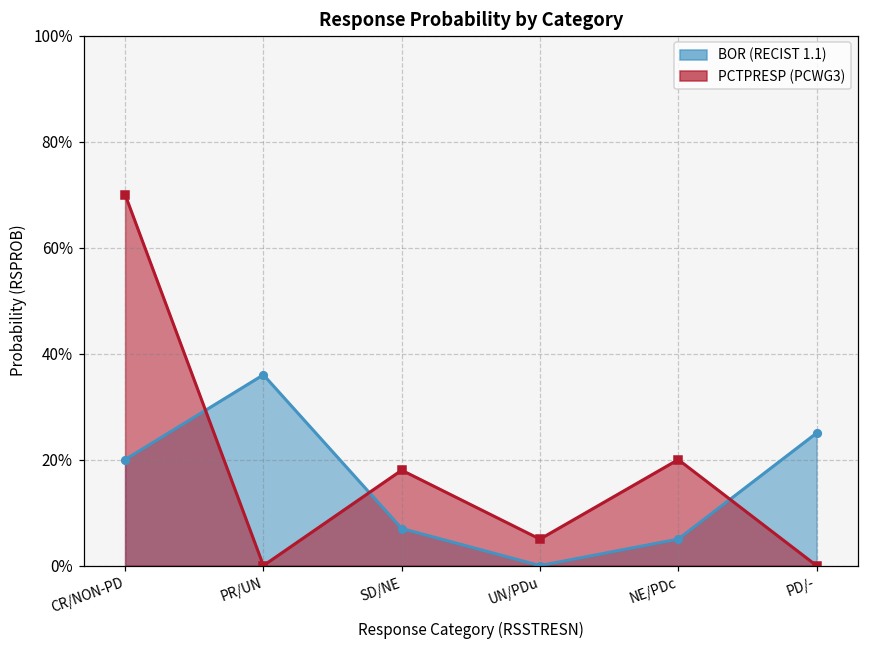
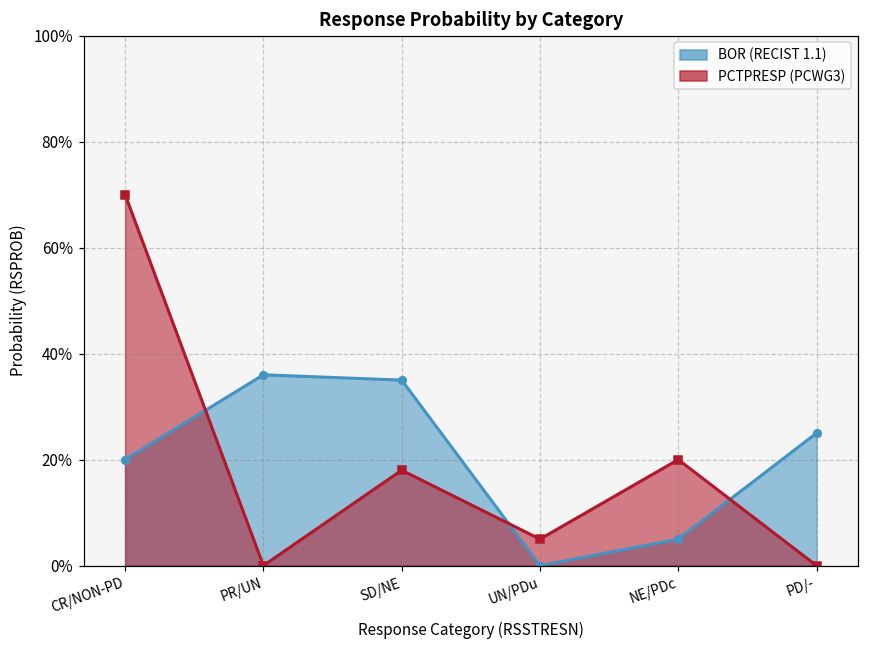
  {
    "BOR (RECIST 1.1)": {
      "CR/NON-PD": "20%",
      "PR/UN": "36%",
-     "SD/NE": "7%",
+     "SD/NE": "35%",
      "UN/PDu": "0%",
      "NE/PDc": "5%",
      "PD/-": "25%"
    },
    "PCTPRESP (PCWG3)": {
      "CR/NON-PD": "70%",
      "PR/UN": "0%",
      "SD/NE": "18%",
      "UN/PDu": "5%",
      "NE/PDc": "20%",
      "PD/-": "0%"
    }
  }
